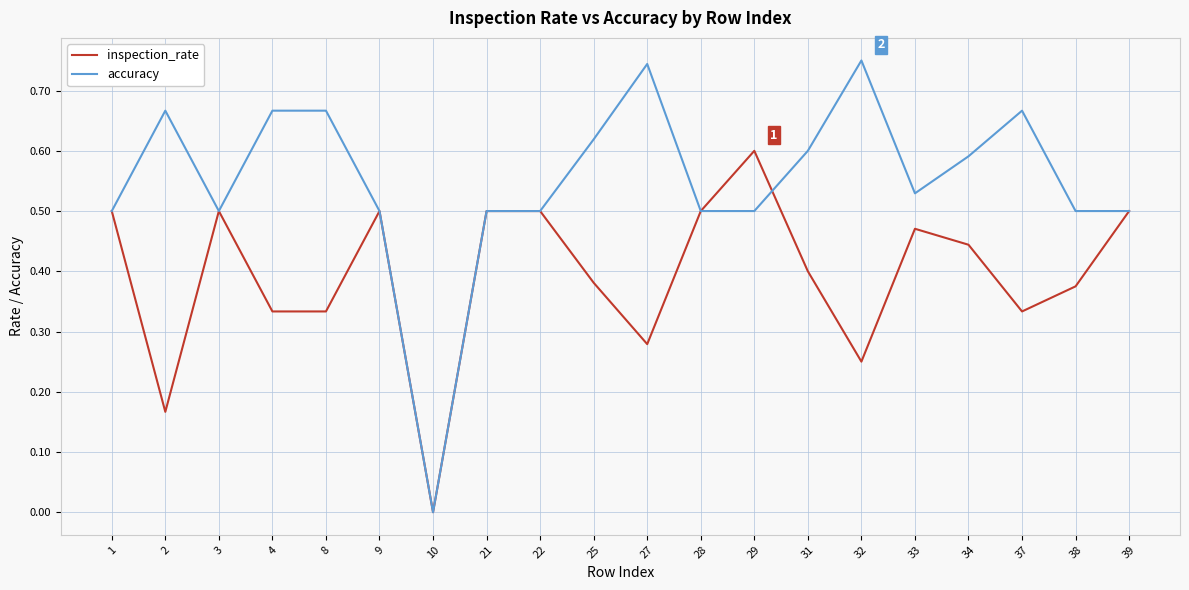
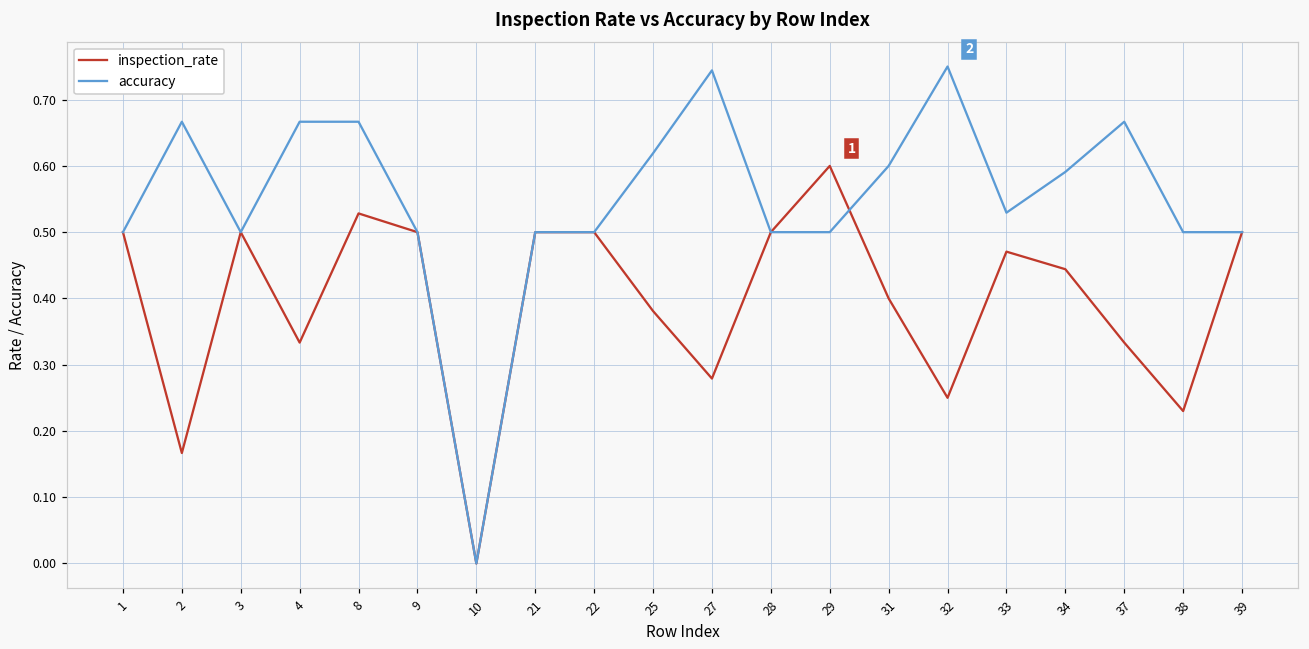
  {
    "inspection_rate": {
      "2": 0.17,
      "4": 0.33,
-     "8": 0.33,
+     "8": 0.53,
      "25": 0.38,
      "27": 0.28,
      "31": 0.40,
      "32": 0.25,
      "33": 0.47,
      "34": 0.44,
      "37": 0.33,
-     "38": 0.38
+     "38": 0.23
    },
    "accuracy": {
      "2": 0.67,
      "4": 0.67,
      "8": 0.67,
      "25": 0.62,
      "27": 0.74,
      "29": 0.50,
      "33": 0.53,
      "34": 0.59,
      "37": 0.67,
      "38": 0.50
    }
  }
